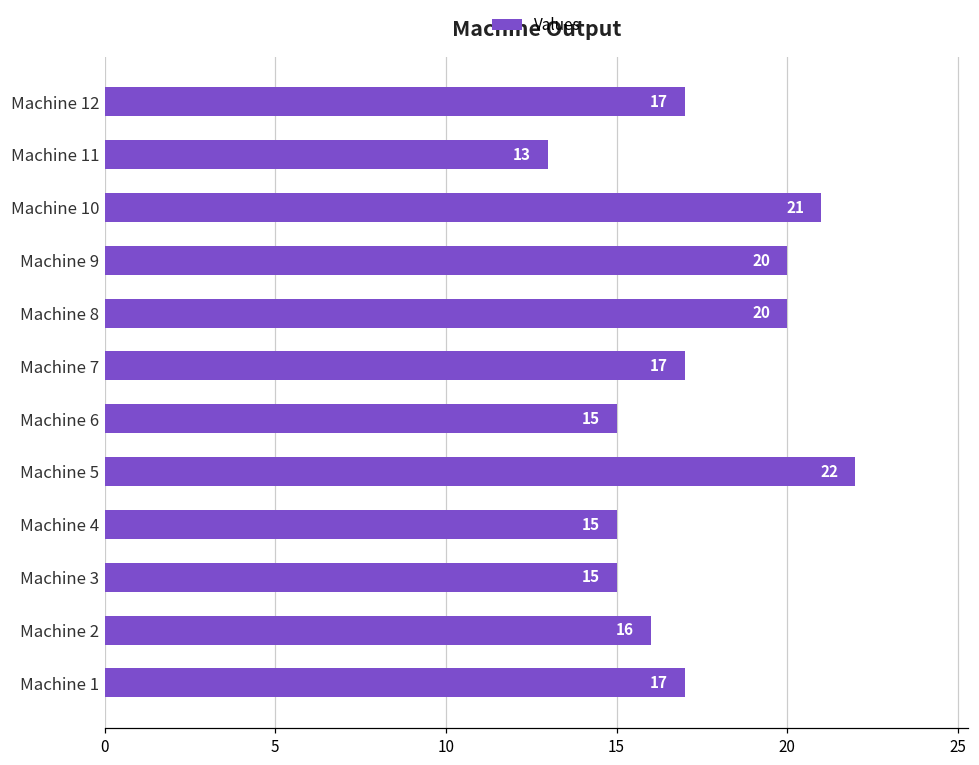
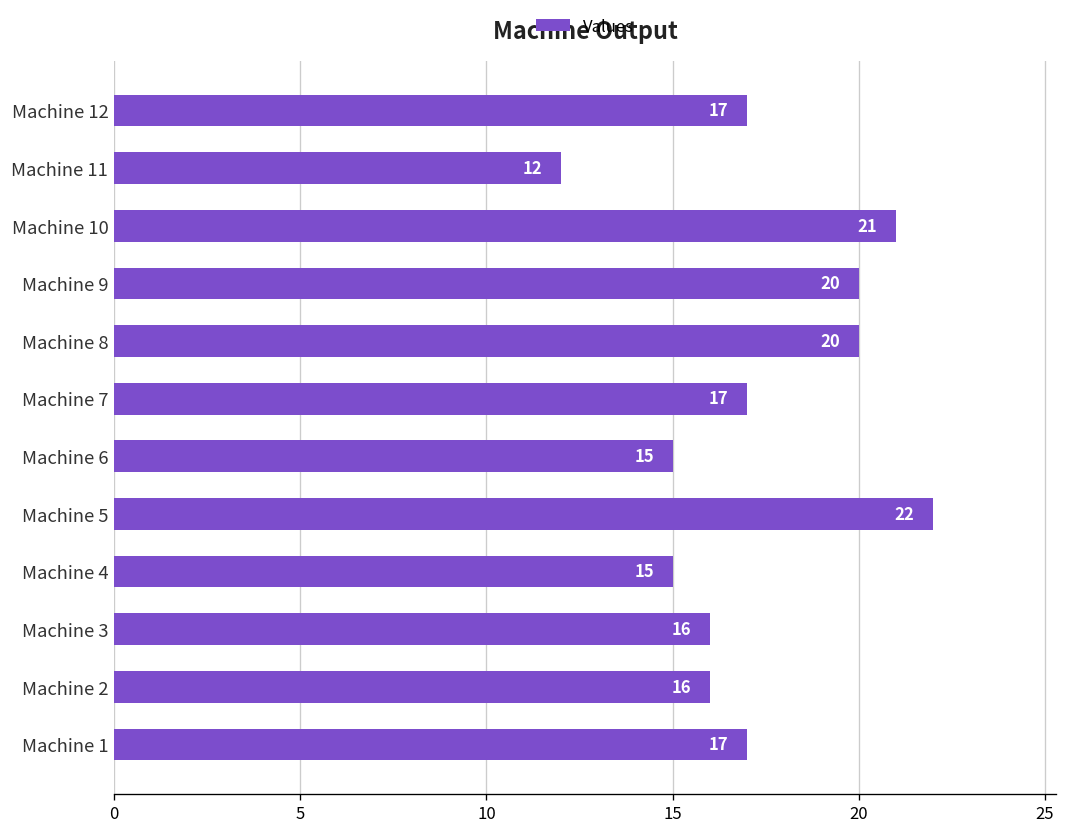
  {
    "Machine 12": 17,
-   "Machine 11": 13,
+   "Machine 11": 12,
    "Machine 10": 21,
    "Machine 9": 20,
    "Machine 8": 20,
    "Machine 7": 17,
    "Machine 6": 15,
    "Machine 5": 22,
    "Machine 4": 15,
-   "Machine 3": 15,
+   "Machine 3": 16,
    "Machine 2": 16,
    "Machine 1": 17
  }
